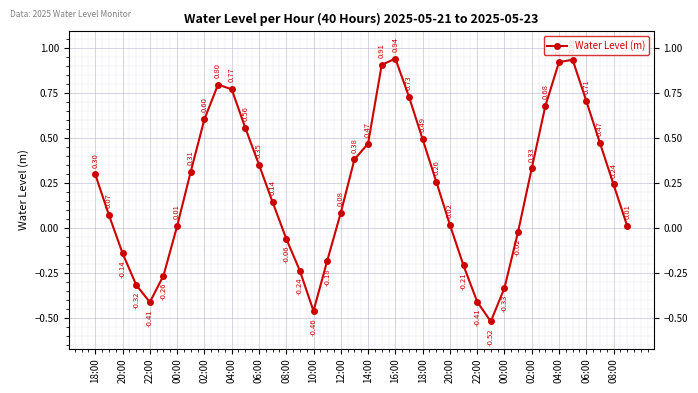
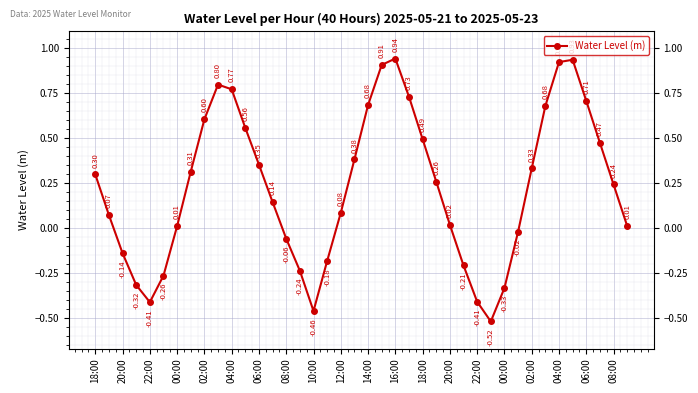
  {
    "10:00": -0.46,
    "12:00": 0.08,
-   "14:00": 0.47,
+   "14:00": 0.68,
    "16:00": 0.94
  }
